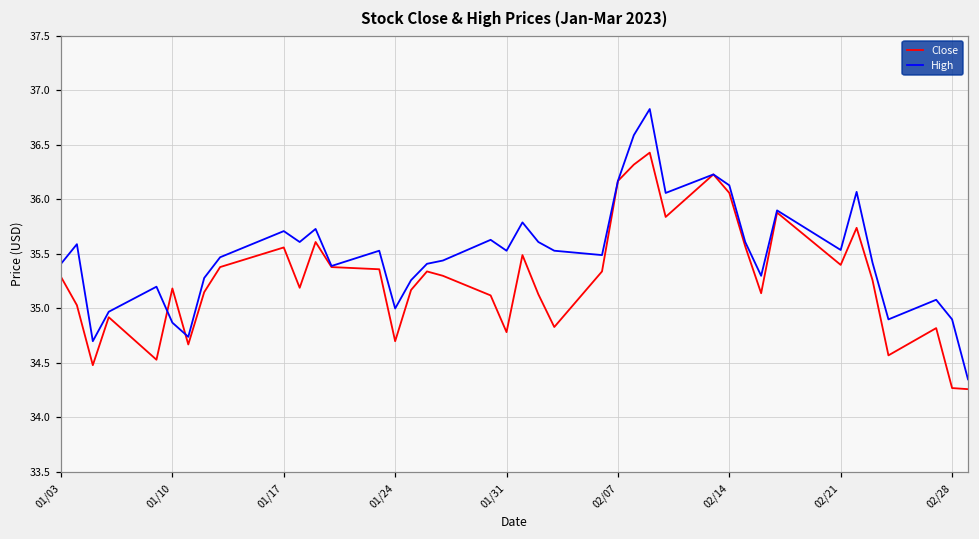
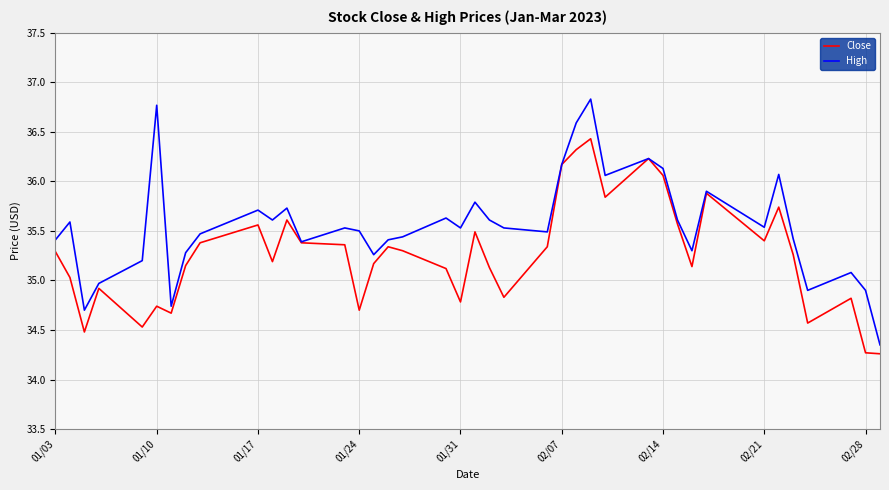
  {
    "Close": {
      "01/03": 35.3,
-     "01/10": 35.2,
+     "01/10": 34.7,
      "01/17": 35.6,
      "01/24": 34.7,
      "01/31": 34.8,
      "02/14": 36.1,
      "02/21": 35.4,
      "02/28": 34.3
    },
    "High": {
      "01/03": 35.4,
-     "01/10": 34.9,
+     "01/10": 36.8,
      "01/17": 35.7,
-     "01/24": 35.0,
+     "01/24": 35.5,
      "01/31": 35.5,
      "02/14": 36.1,
      "02/21": 35.5,
      "02/28": 34.9
    }
  }
